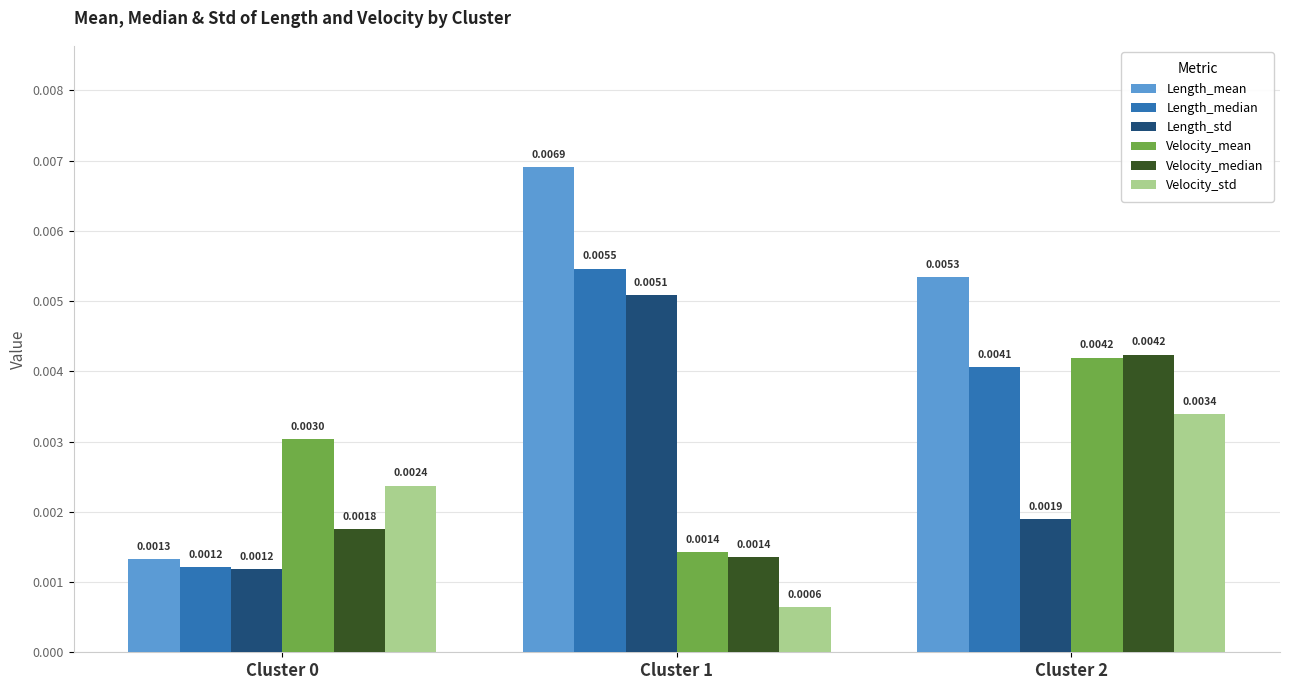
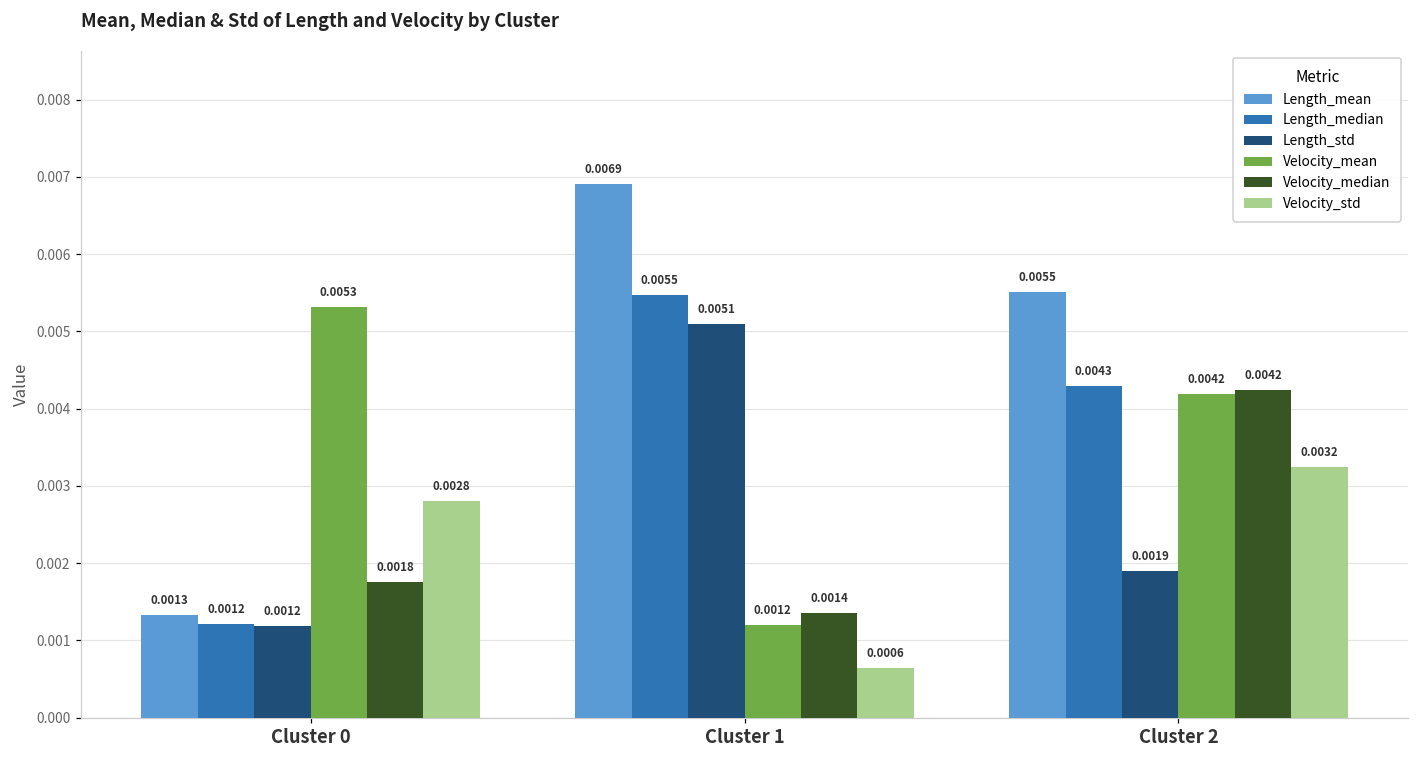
  {
    "Length_mean": {
      "Cluster 0": 0.0013,
      "Cluster 1": 0.0069,
-     "Cluster 2": 0.0053
+     "Cluster 2": 0.0055
    },
    "Length_median": {
      "Cluster 0": 0.0012,
      "Cluster 1": 0.0055,
-     "Cluster 2": 0.0041
+     "Cluster 2": 0.0043
    },
    "Length_std": {
      "Cluster 0": 0.0012,
      "Cluster 1": 0.0051,
      "Cluster 2": 0.0019
    },
    "Velocity_mean": {
-     "Cluster 0": 0.0030,
-     "Cluster 1": 0.0014,
+     "Cluster 0": 0.0053,
+     "Cluster 1": 0.0012,
      "Cluster 2": 0.0042
    },
    "Velocity_median": {
      "Cluster 0": 0.0018,
      "Cluster 1": 0.0014,
      "Cluster 2": 0.0042
    },
    "Velocity_std": {
-     "Cluster 0": 0.0024,
+     "Cluster 0": 0.0028,
      "Cluster 1": 0.0006,
-     "Cluster 2": 0.0034
+     "Cluster 2": 0.0032
    }
  }
